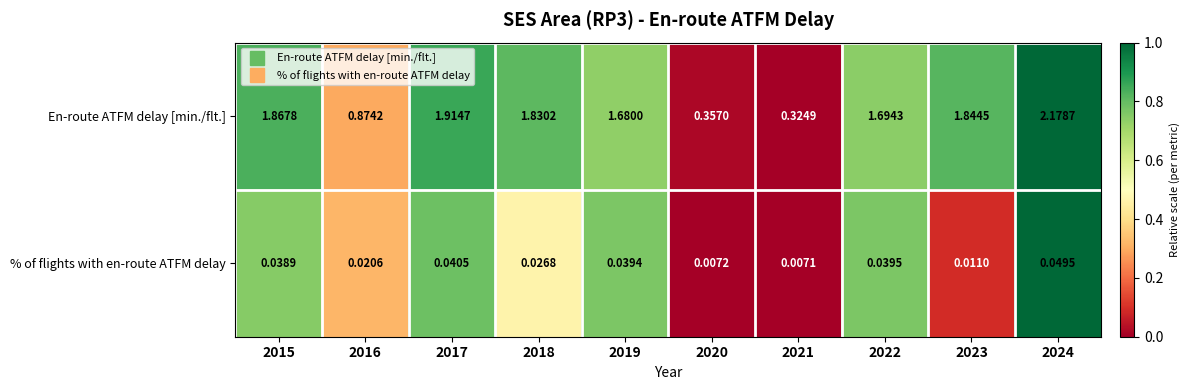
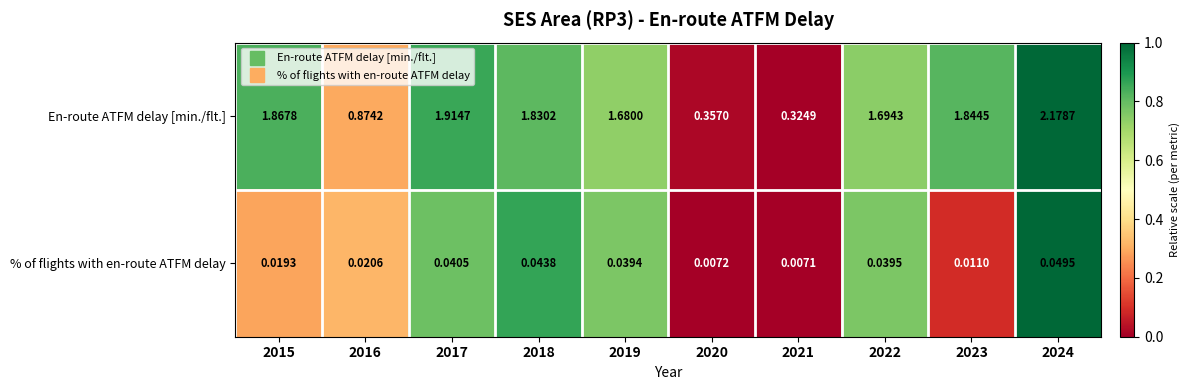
  {
    "En-route ATFM delay [min./flt.]": {
      "2015": 1.8678,
      "2016": 0.8742,
      "2017": 1.9147,
      "2018": 1.8302,
      "2019": 1.6800,
      "2020": 0.3570,
      "2021": 0.3249,
      "2022": 1.6943,
      "2023": 1.8445,
      "2024": 2.1787
    },
    "% of flights with en-route ATFM delay": {
-     "2015": 0.0389,
+     "2015": 0.0193,
      "2016": 0.0206,
      "2017": 0.0405,
-     "2018": 0.0268,
+     "2018": 0.0438,
      "2019": 0.0394,
      "2020": 0.0072,
      "2021": 0.0071,
      "2022": 0.0395,
      "2023": 0.0110,
      "2024": 0.0495
    }
  }
